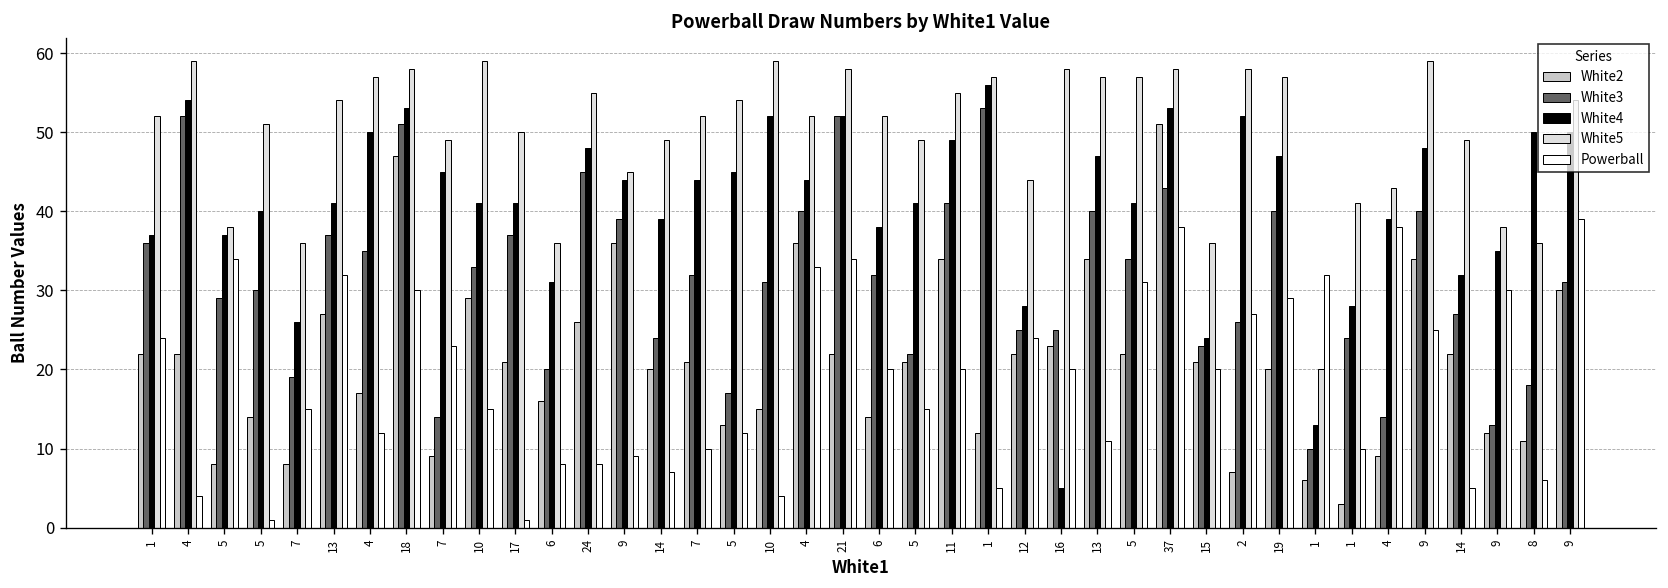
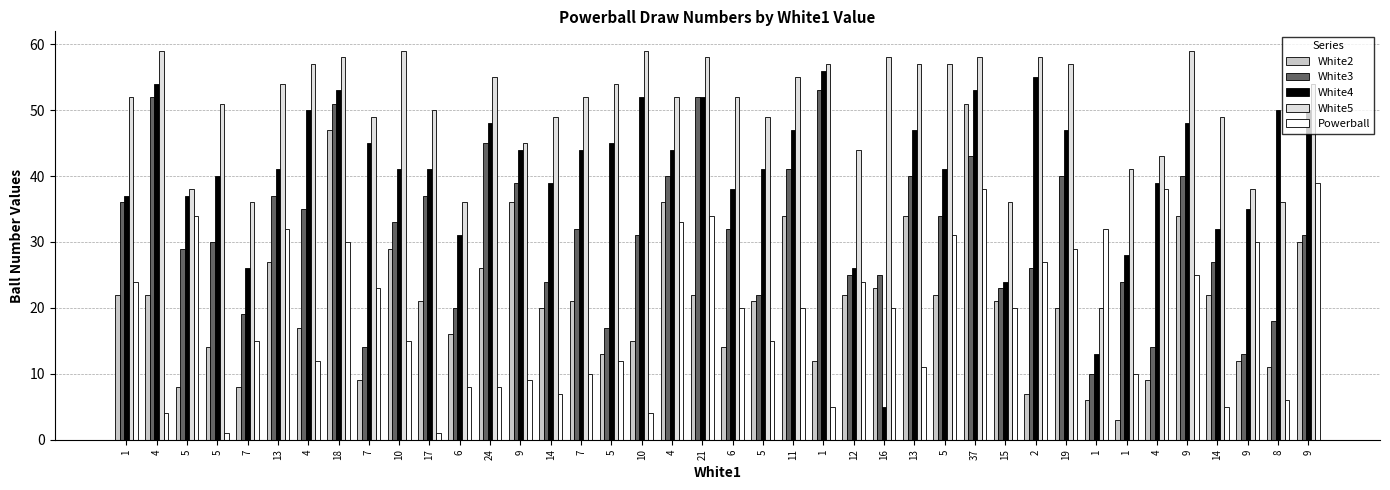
  {
    "White3": {
      "18": 51,
      "17": 37,
      "24": 45,
      "21": 52,
      "11": 41,
      "12": 25,
      "16": 25,
      "37": 43,
      "15": 23,
      "2": 26,
      "19": 40,
      "8": 18
    },
    "White4": {
      "18": 53,
      "17": 41,
      "24": 48,
      "21": 52,
-     "11": 49,
-     "12": 28,
+     "11": 47,
+     "12": 26,
      "16": 5,
      "37": 53,
      "15": 24,
-     "2": 52,
+     "2": 55,
      "19": 47,
      "8": 50
    }
  }
